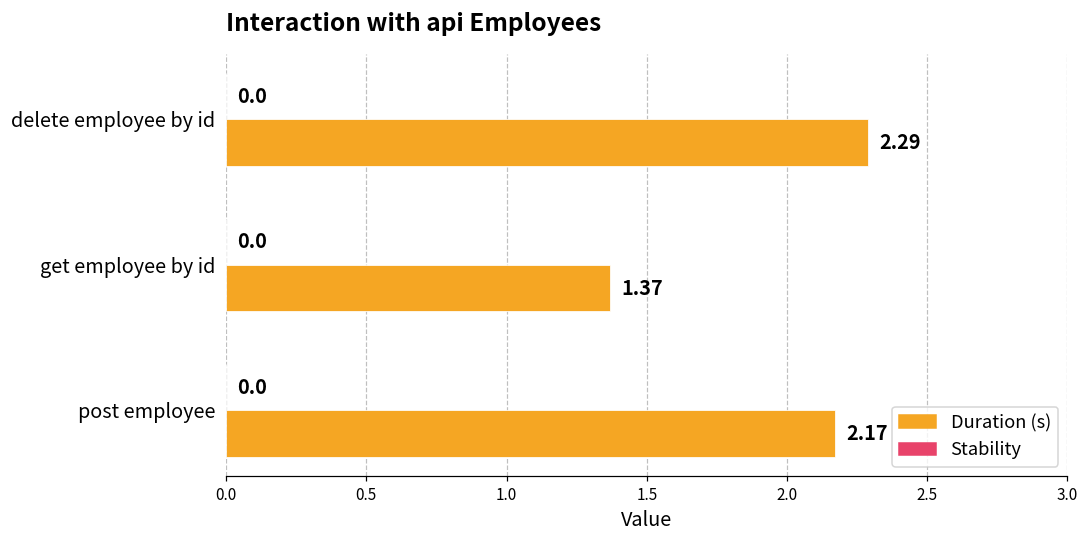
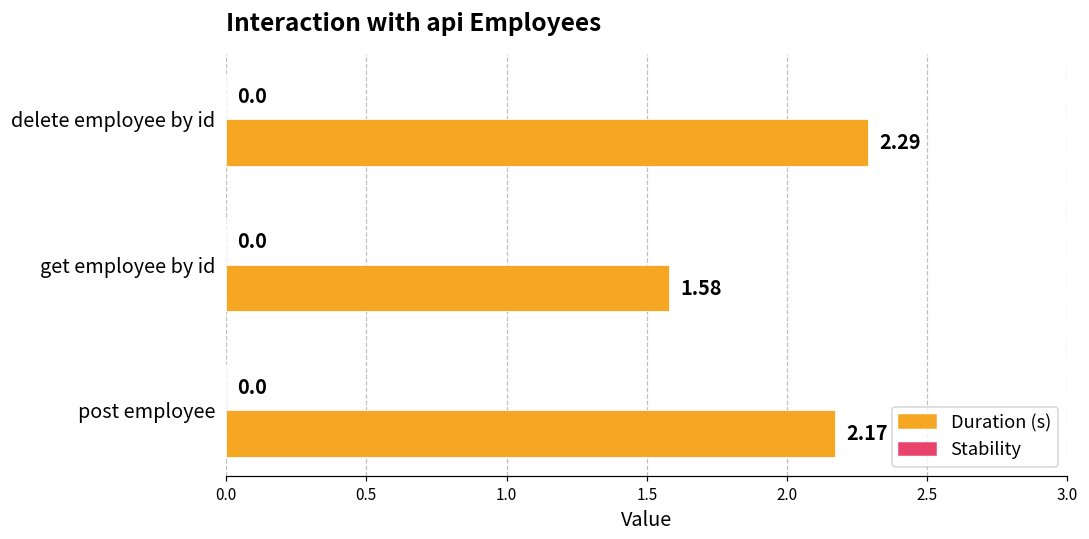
  {
    "Duration (s)": {
      "delete employee by id": 2.29,
-     "get employee by id": 1.37,
+     "get employee by id": 1.58,
      "post employee": 2.17
    },
    "Stability": {
      "delete employee by id": 0.0,
      "get employee by id": 0.0,
      "post employee": 0.0
    }
  }
